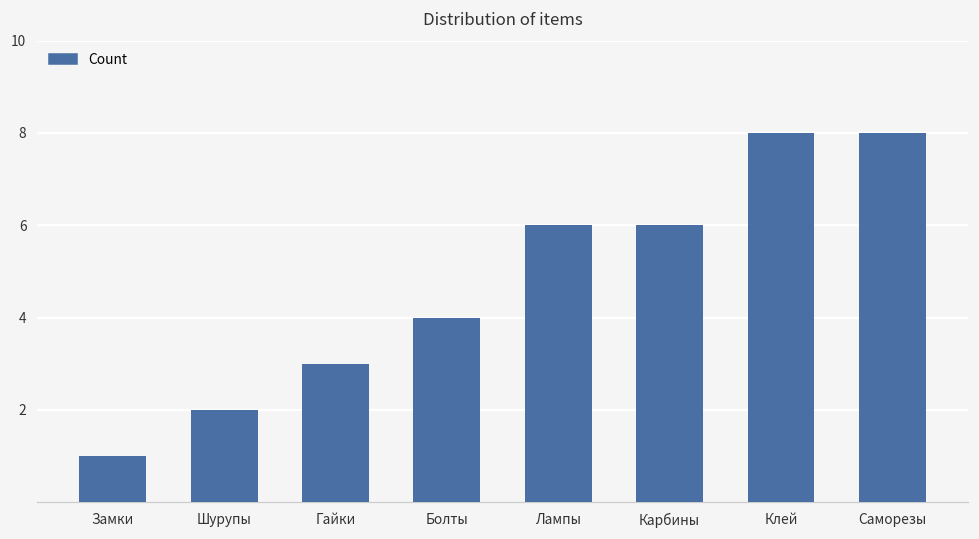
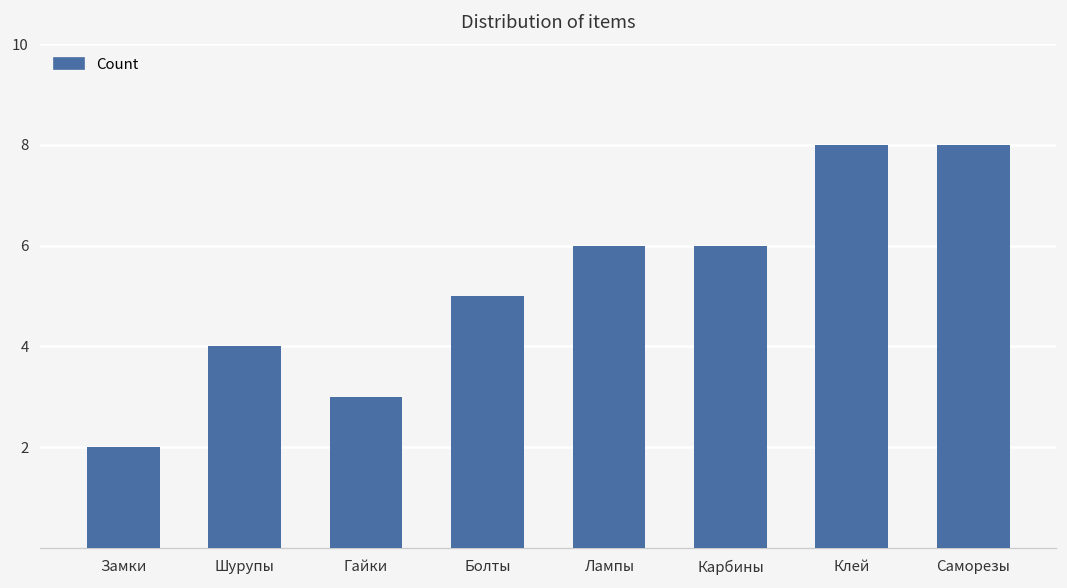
  {
-   "Замки": 1,
-   "Шурупы": 2,
+   "Замки": 2,
+   "Шурупы": 4,
    "Гайки": 3,
-   "Болты": 4,
+   "Болты": 5,
    "Лампы": 6,
    "Карбины": 6,
    "Клей": 8,
    "Саморезы": 8
  }
